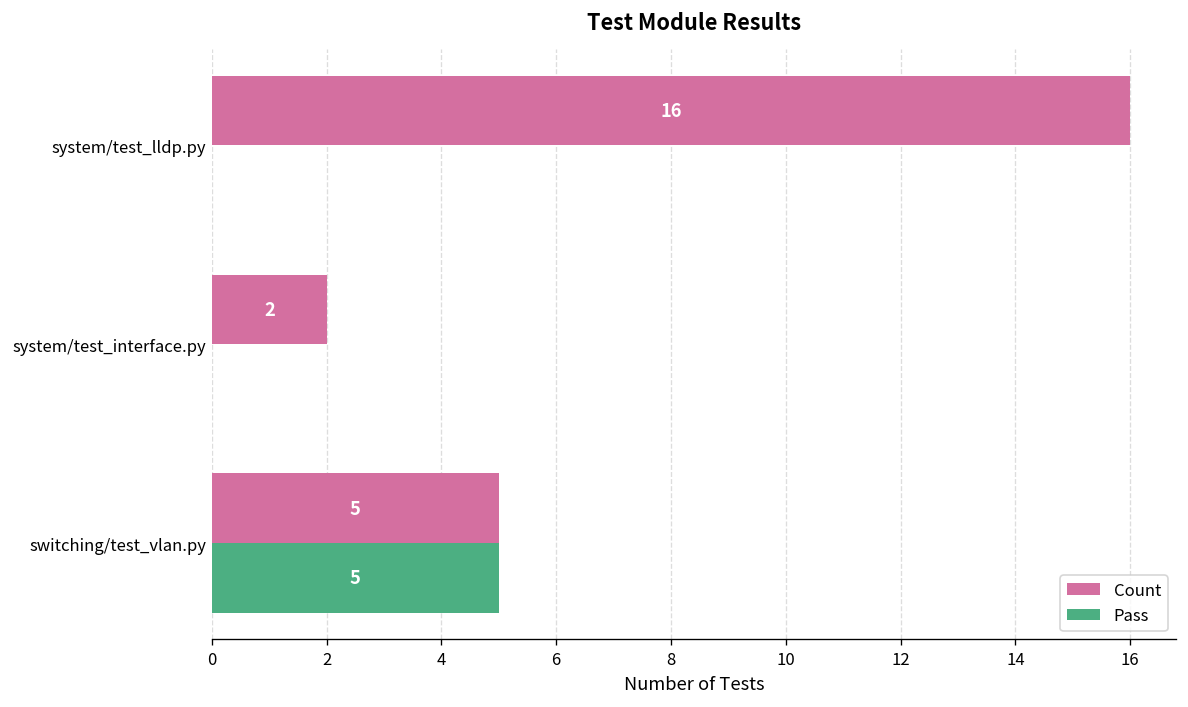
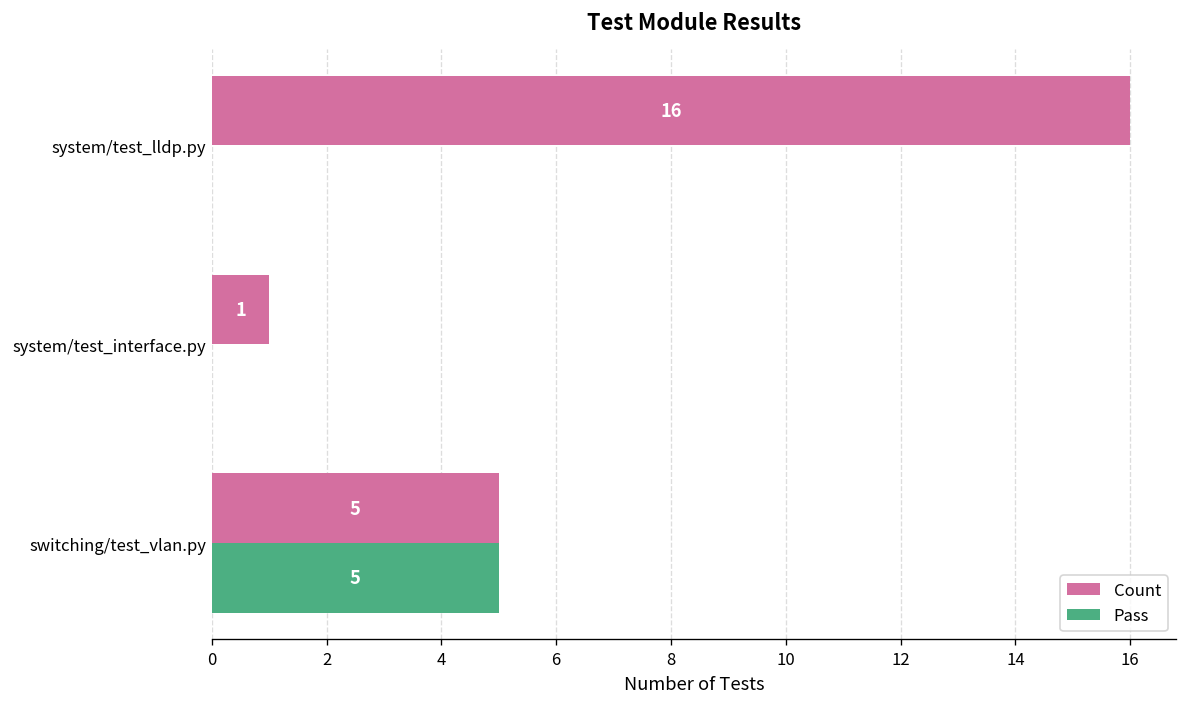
  {
    "Count": {
      "system/test_lldp.py": 16,
-     "system/test_interface.py": 2,
+     "system/test_interface.py": 1,
      "switching/test_vlan.py": 5
    },
    "Pass": {
      "switching/test_vlan.py": 5
    }
  }
